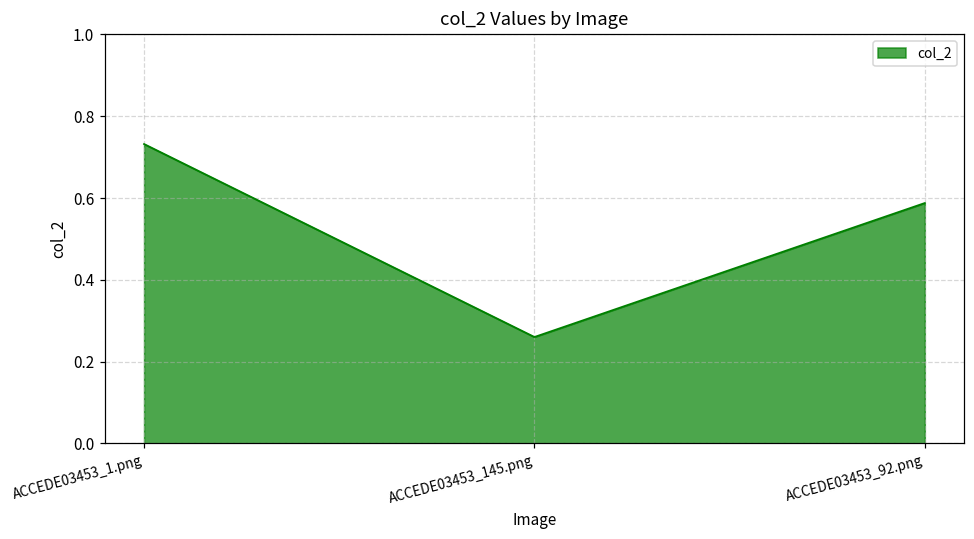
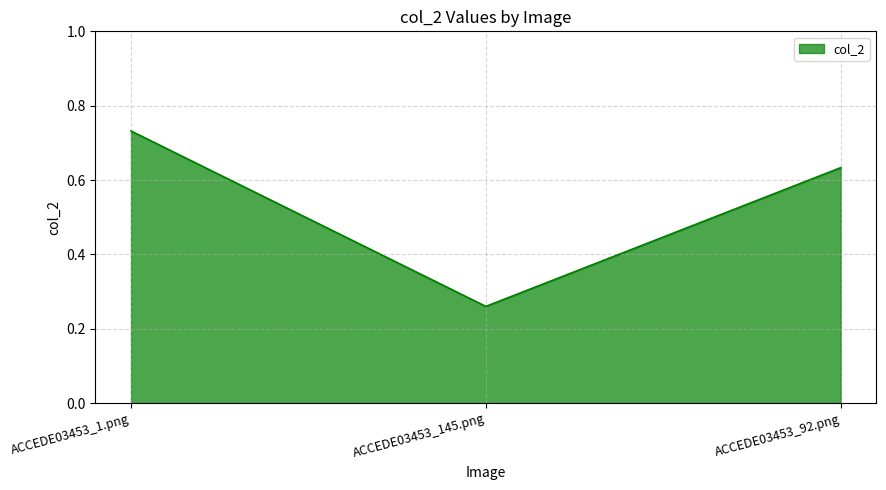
  {
    "ACCEDE03453_1.png": 0.73,
    "ACCEDE03453_145.png": 0.26,
-   "ACCEDE03453_92.png": 0.59
+   "ACCEDE03453_92.png": 0.63
  }
